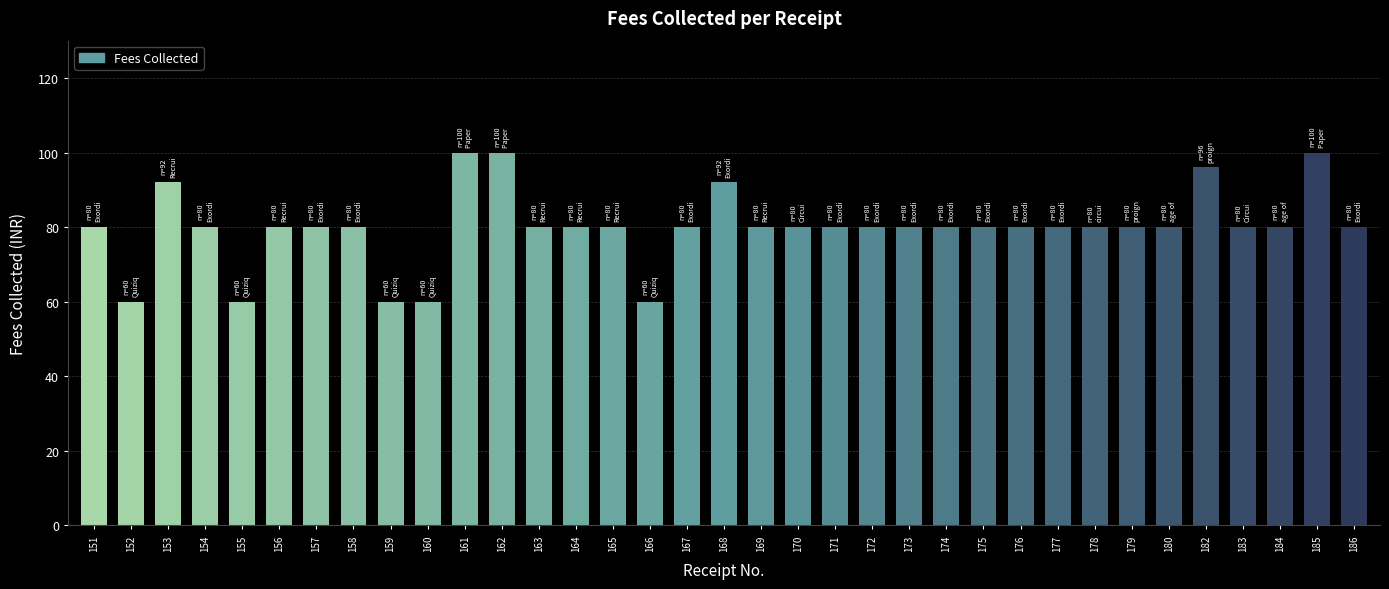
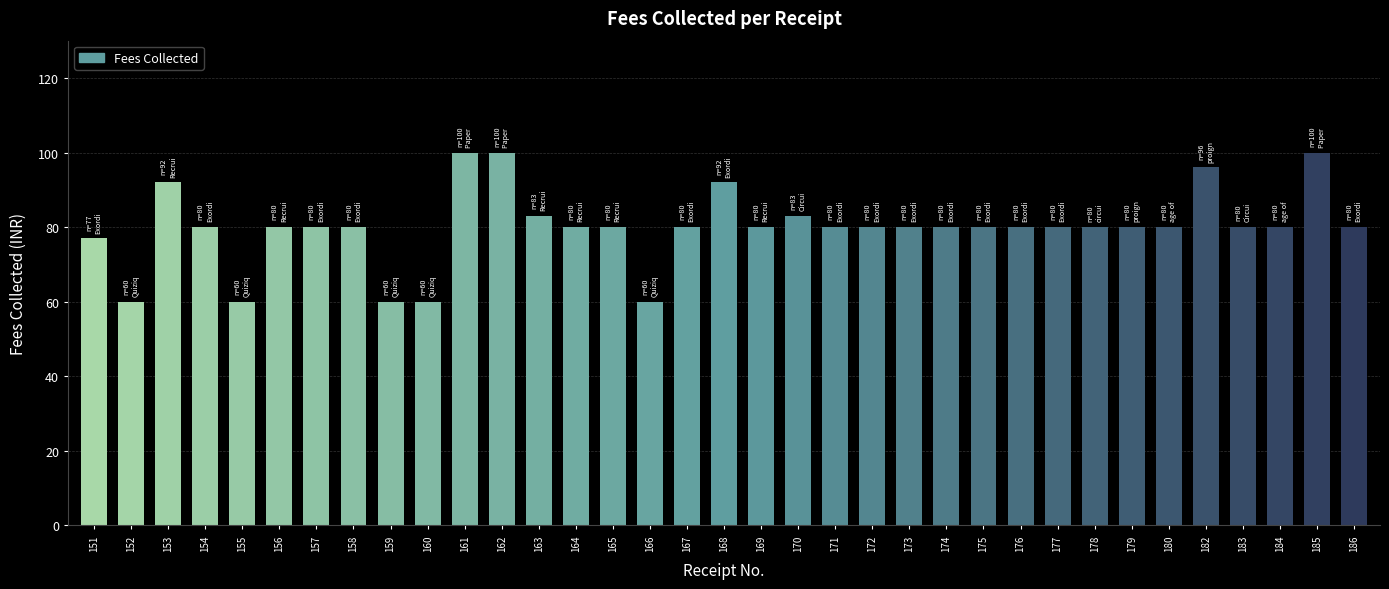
  {
-   "151": 80,
+   "151": 77,
    "152": 60,
    "153": 92,
    "154": 80,
    "155": 60,
    "156": 80,
    "157": 80,
    "158": 80,
    "159": 60,
    "160": 60,
    "161": 100,
    "162": 100,
-   "163": 80,
+   "163": 83,
    "164": 80,
    "165": 80,
    "166": 60,
    "167": 80,
    "168": 92,
    "169": 80,
-   "170": 80,
+   "170": 83,
    "171": 80,
    "172": 80,
    "173": 80,
    "174": 80,
    "175": 80,
    "176": 80,
    "177": 80,
    "178": 80,
    "179": 80,
    "180": 80,
    "182": 96,
    "183": 80,
    "184": 80,
    "185": 100,
    "186": 80
  }
